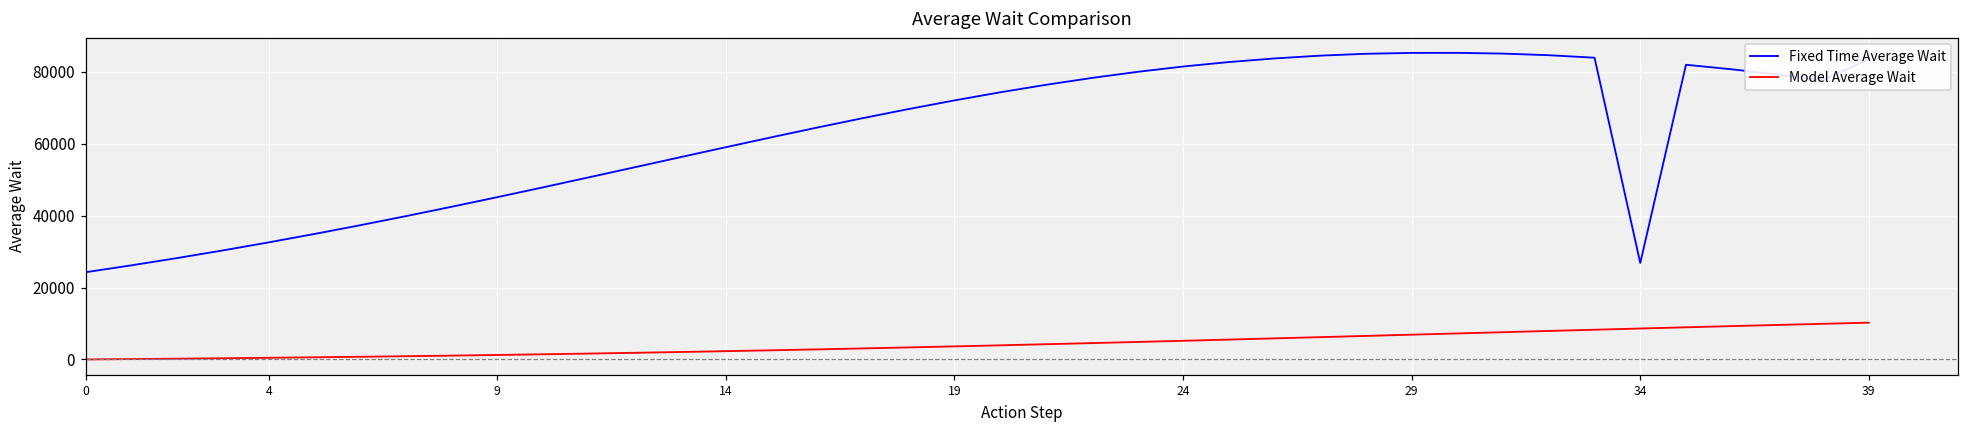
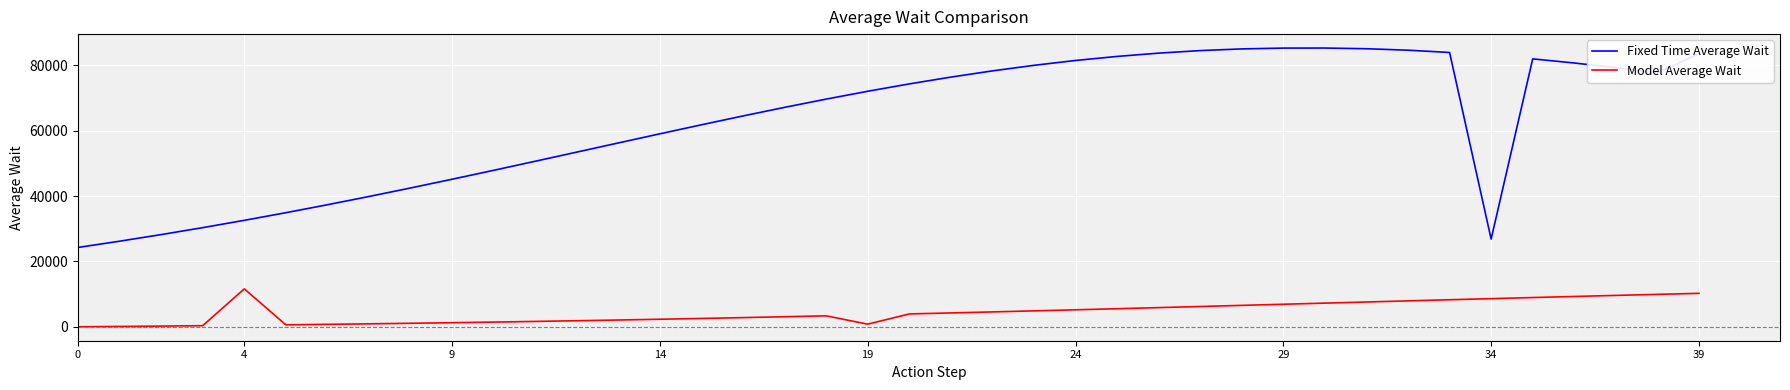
  {
    "Fixed Time Average Wait": {
      "0": 24000,
      "4": 33000,
      "9": 45000,
      "14": 59000,
      "19": 72000,
      "24": 82000,
      "29": 85000,
      "34": 27000
    },
    "Model Average Wait": {
      "0": 0,
-     "4": 0,
+     "4": 12000,
      "9": 1000,
      "14": 2000,
-     "19": 4000,
+     "19": 1000,
      "24": 5000,
      "29": 7000,
      "34": 9000,
      "39": 10000
    }
  }
